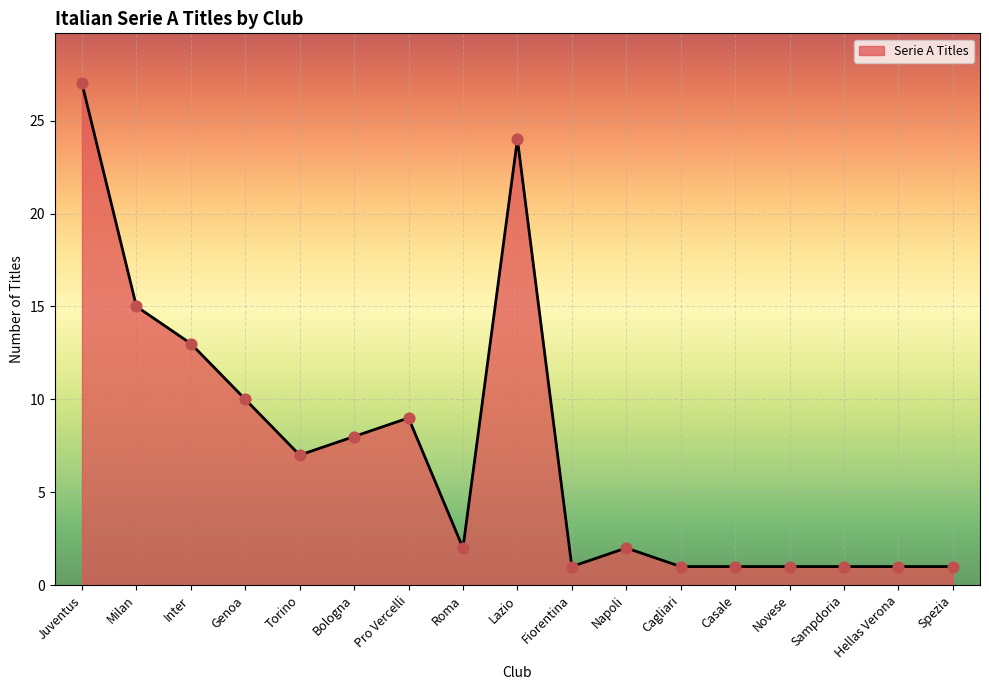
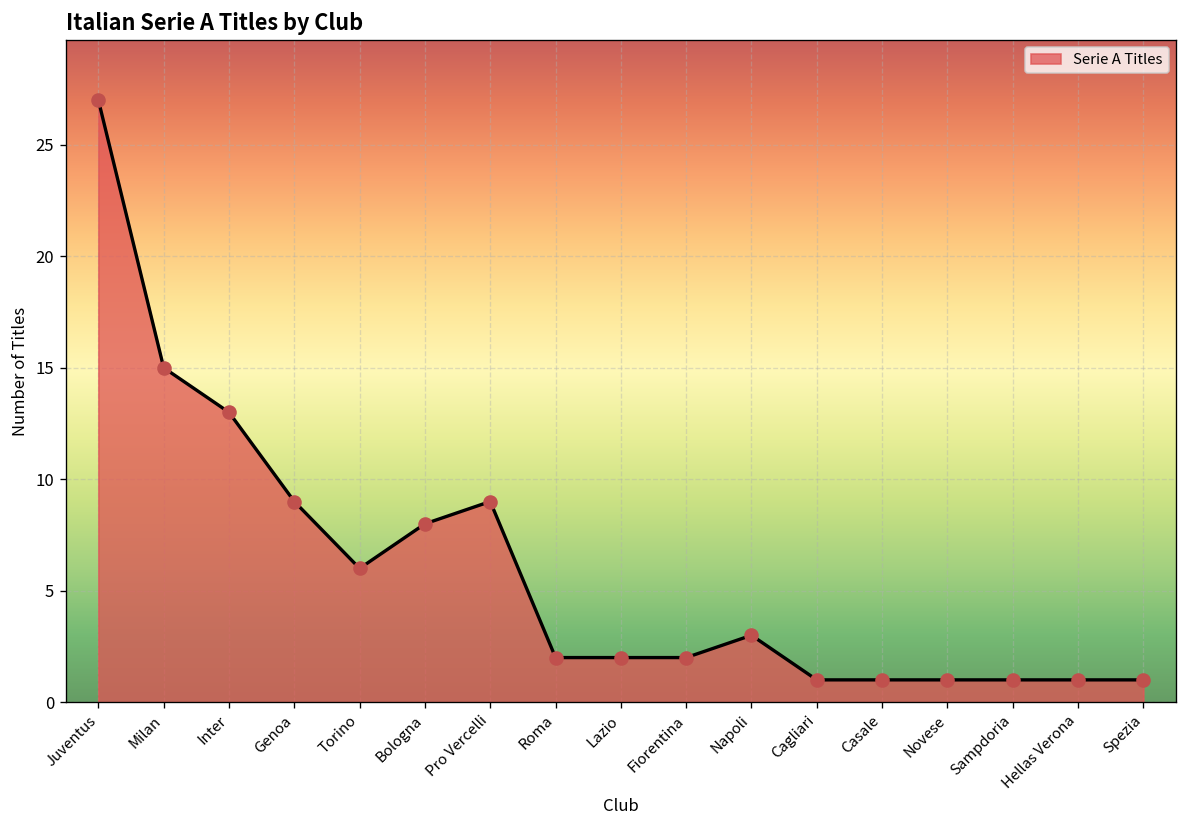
  {
    "Juventus": 27,
    "Milan": 15,
    "Inter": 13,
-   "Genoa": 10,
-   "Torino": 7,
+   "Genoa": 9,
+   "Torino": 6,
    "Bologna": 8,
    "Pro Vercelli": 9,
    "Roma": 2,
-   "Lazio": 24,
-   "Fiorentina": 1,
-   "Napoli": 2,
+   "Lazio": 2,
+   "Fiorentina": 2,
+   "Napoli": 3,
    "Cagliari": 1,
    "Casale": 1,
    "Novese": 1,
    "Sampdoria": 1,
    "Hellas Verona": 1,
    "Spezia": 1
  }
